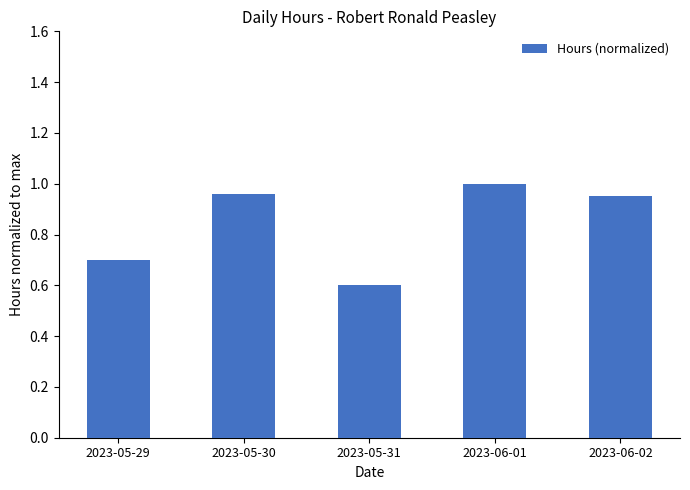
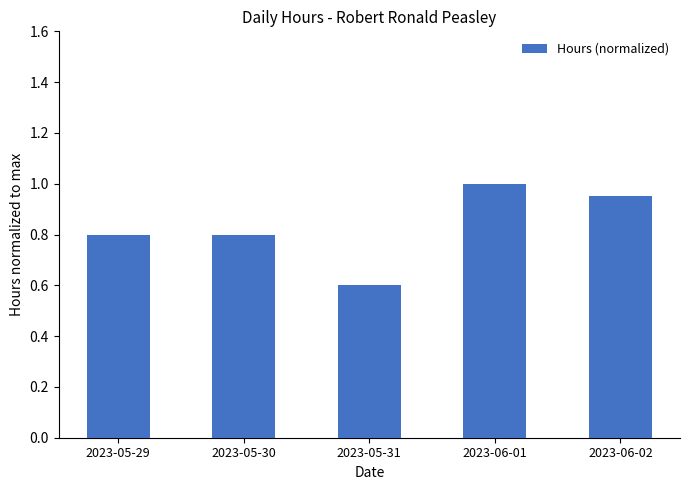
  {
-   "2023-05-29": 0.70,
-   "2023-05-30": 0.96,
+   "2023-05-29": 0.80,
+   "2023-05-30": 0.80,
    "2023-05-31": 0.60,
    "2023-06-01": 1.00,
    "2023-06-02": 0.95
  }
